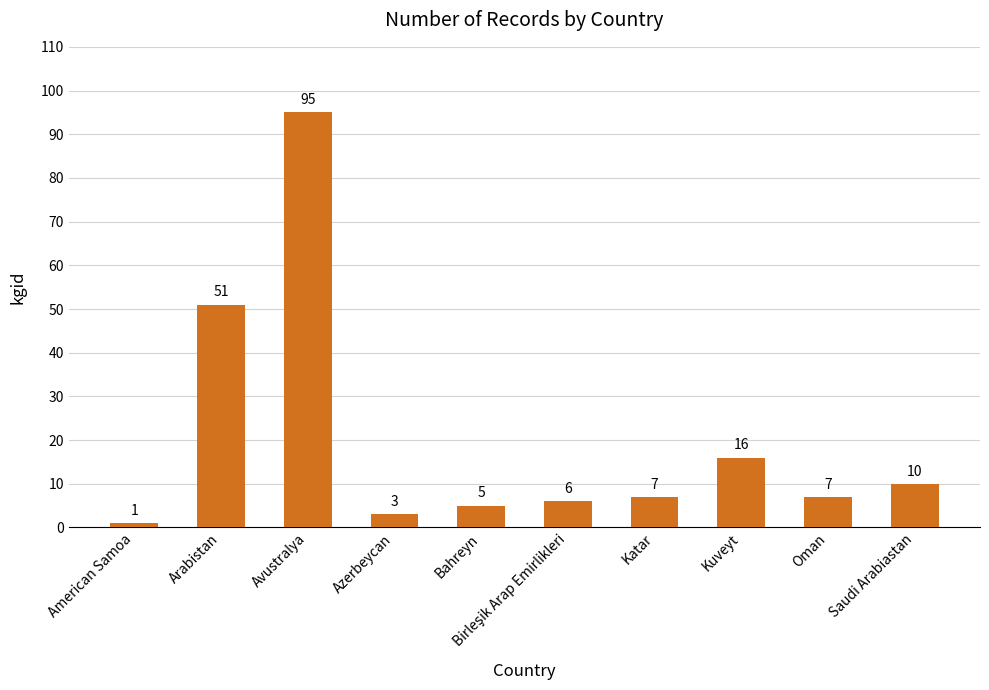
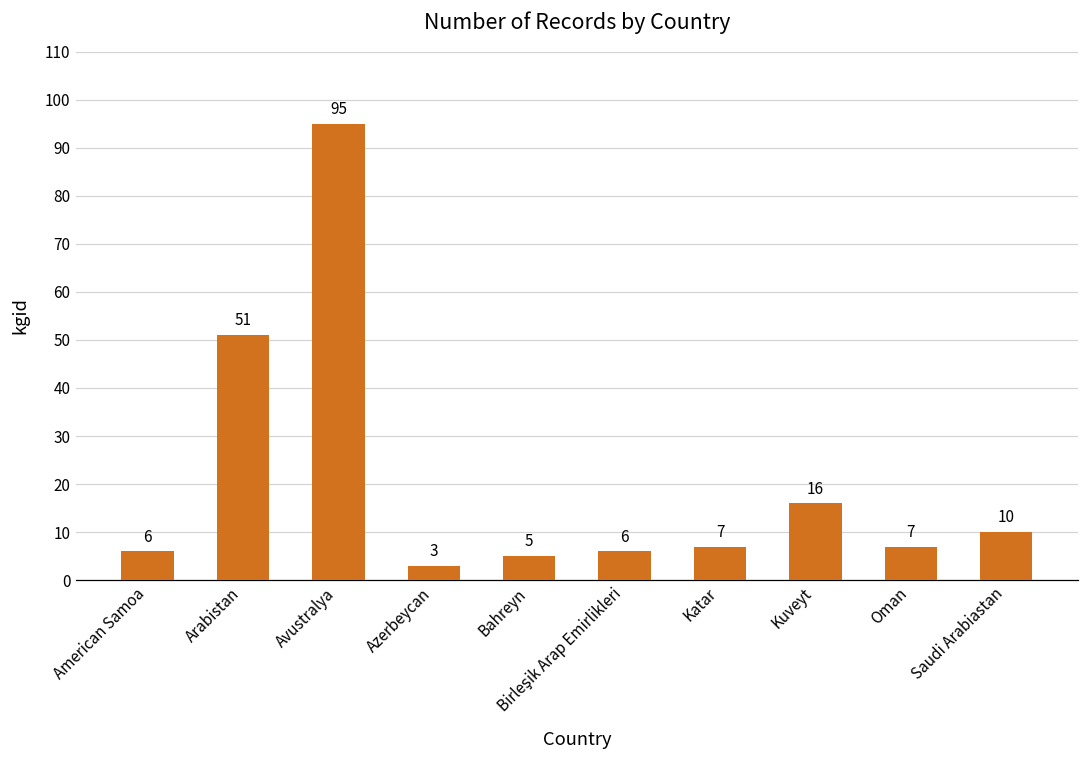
  {
-   "American Samoa": 1,
+   "American Samoa": 6,
    "Arabistan": 51,
    "Avustralya": 95,
    "Azerbeycan": 3,
    "Bahreyn": 5,
    "Birleşik Arap Emirlikleri": 6,
    "Katar": 7,
    "Kuveyt": 16,
    "Oman": 7,
    "Saudi Arabiastan": 10
  }
